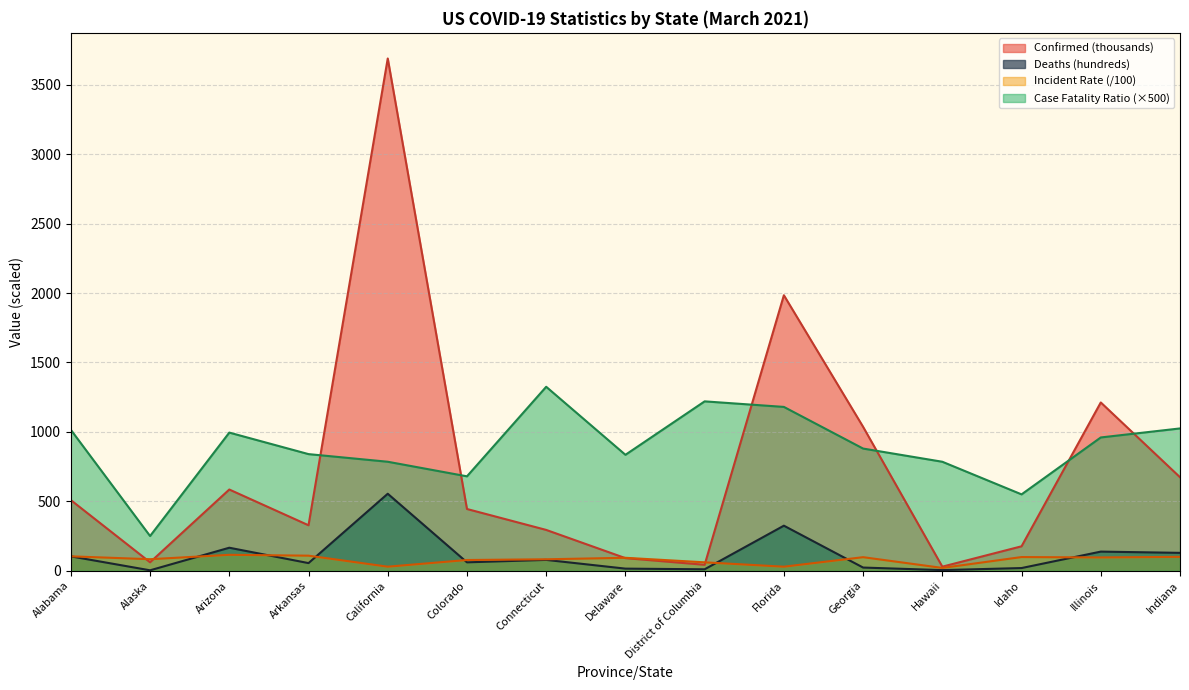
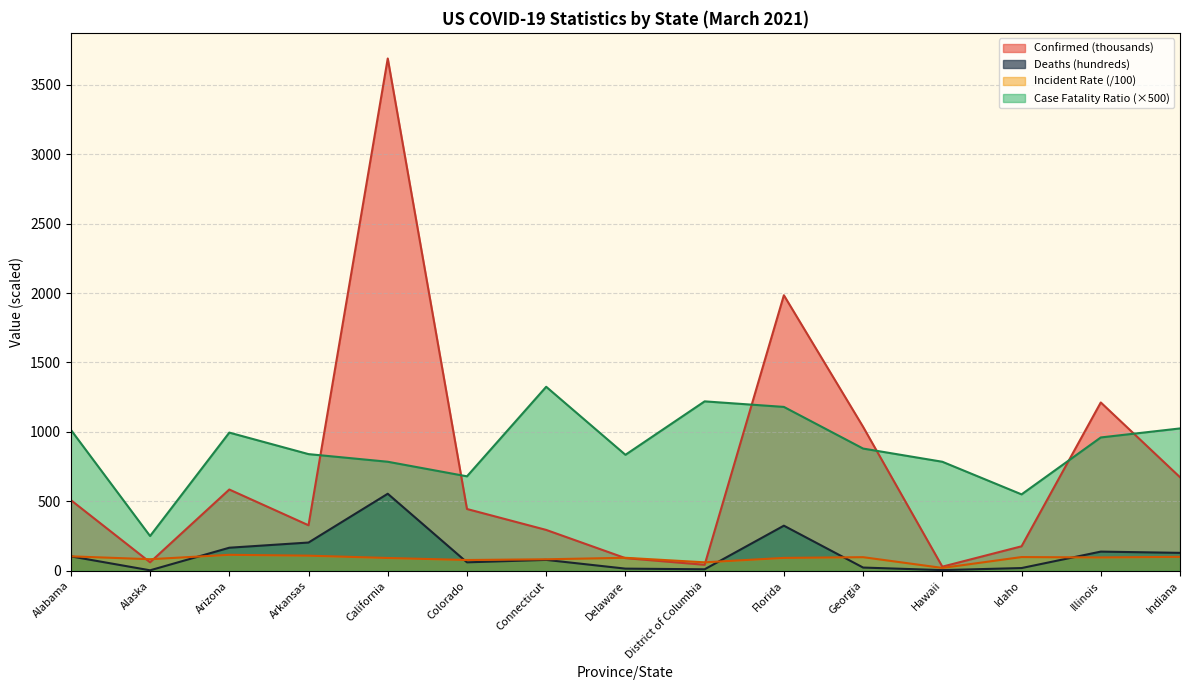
  {
    "Confirmed (thousands)": {
      "Alabama": 510,
      "Alaska": 60,
      "Arizona": 580,
      "Arkansas": 330,
      "California": 3690,
      "Colorado": 440,
      "Connecticut": 290,
      "Florida": 1980,
      "Georgia": 1040,
      "Idaho": 180,
      "Illinois": 1210,
      "Indiana": 670
    },
    "Deaths (hundreds)": {
      "Alaska": 0,
      "Arizona": 170,
-     "Arkansas": 50,
+     "Arkansas": 200,
      "California": 550,
      "Delaware": 20,
      "District of Columbia": 10,
      "Florida": 320,
      "Georgia": 20,
      "Idaho": 20,
      "Illinois": 140,
      "Indiana": 130
    },
    "Incident Rate (/100)": {
      "Alaska": 80,
      "Arizona": 110,
      "Arkansas": 110,
-     "California": 30,
-     "Florida": 30,
+     "California": 90,
+     "Florida": 90,
      "Georgia": 100,
      "Idaho": 100,
      "Illinois": 100,
      "Indiana": 100
    },
    "Case Fatality Ratio (×500)": {
      "Alabama": 1010,
      "Alaska": 250,
      "Arizona": 1000,
      "Arkansas": 840,
      "California": 790,
      "Colorado": 680,
      "Connecticut": 1330,
      "Delaware": 840,
      "District of Columbia": 1220,
      "Florida": 1180,
      "Georgia": 880,
      "Hawaii": 790,
      "Idaho": 550,
      "Illinois": 960,
      "Indiana": 1030
    }
  }
